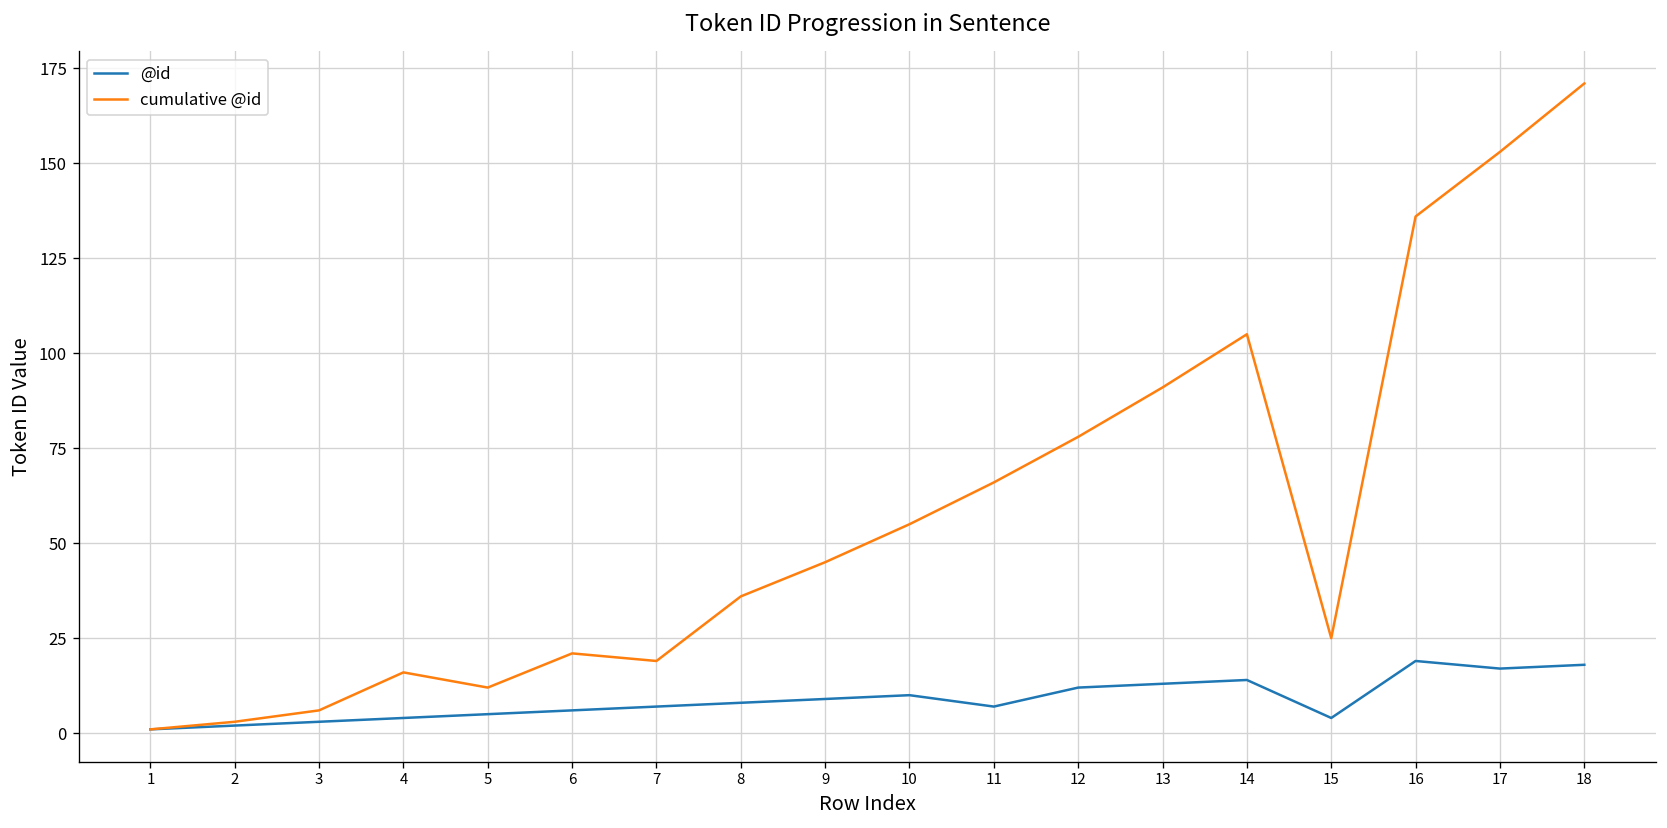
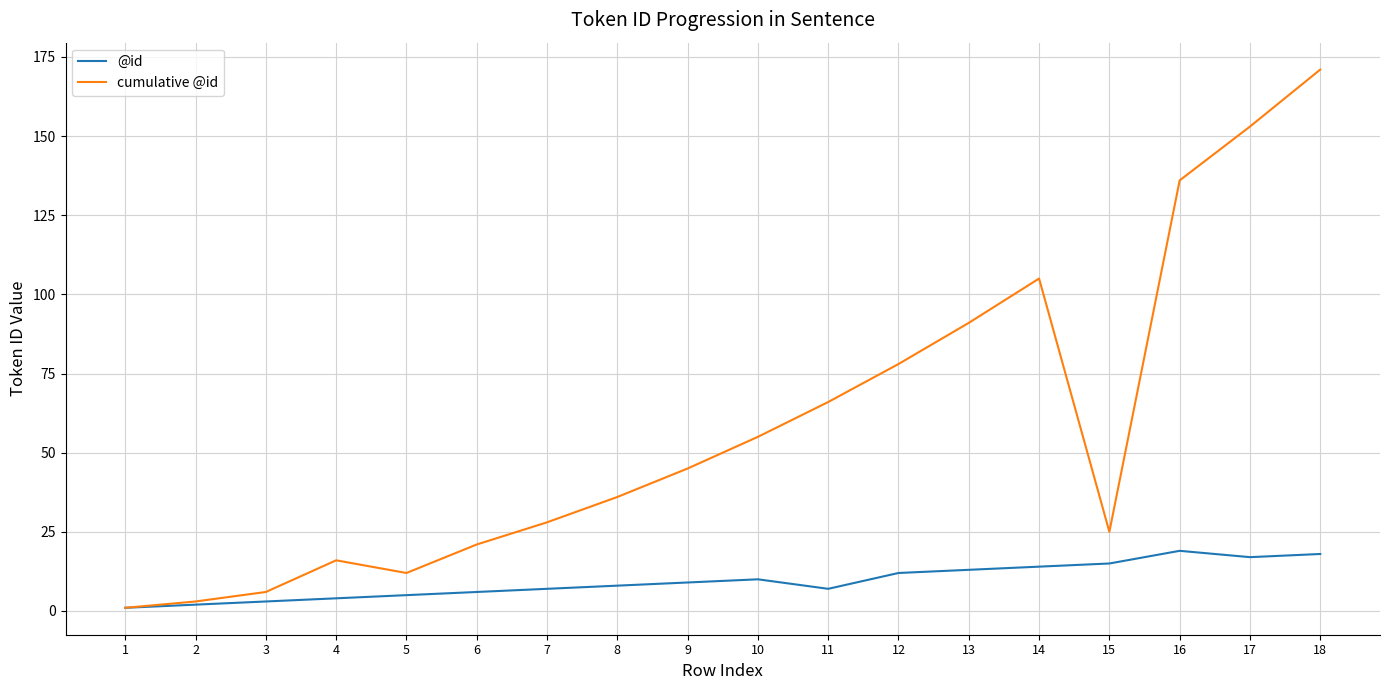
  {
    "@id": {
      "2": 2,
      "3": 3,
      "4": 4,
      "5": 5,
      "6": 6,
      "7": 7,
      "8": 8,
      "9": 9,
      "10": 10,
      "11": 7,
      "12": 12,
      "13": 13,
      "14": 14,
-     "15": 4,
+     "15": 15,
      "16": 19,
      "17": 17,
      "18": 18
    },
    "cumulative @id": {
      "2": 3,
      "3": 6,
      "4": 16,
      "5": 12,
      "6": 21,
-     "7": 19,
+     "7": 28,
      "8": 36,
      "9": 45,
      "10": 55,
      "11": 66,
      "12": 78,
      "13": 91,
      "14": 105,
      "15": 25,
      "16": 136,
      "17": 153,
      "18": 171
    }
  }
